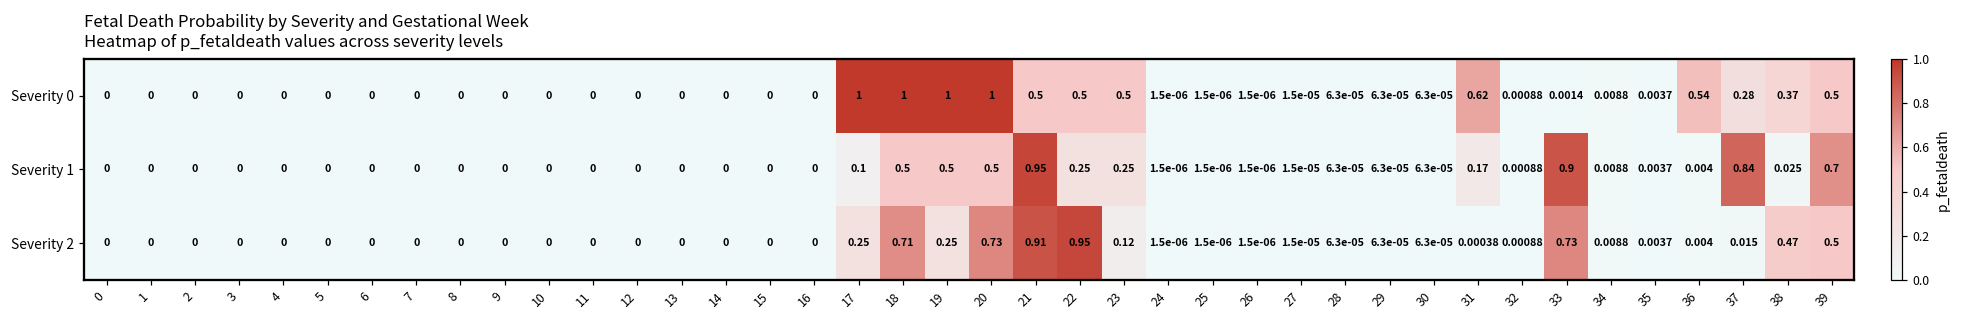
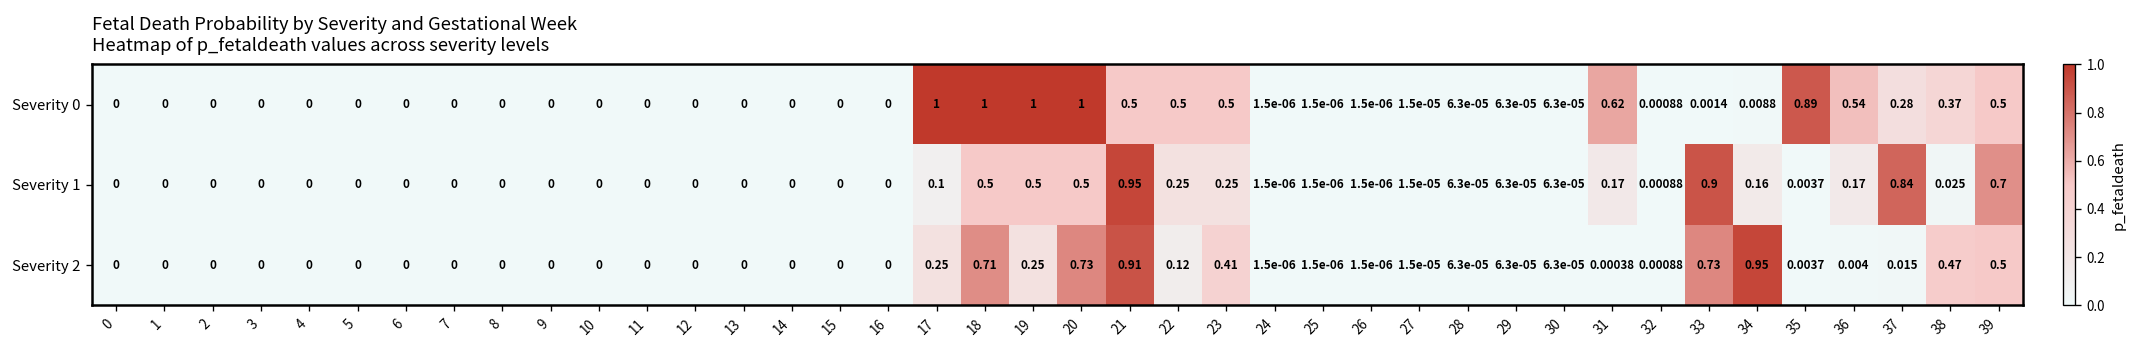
  {
    "Severity 0": {
      "0": "0",
      "1": "0",
      "2": "0",
      "3": "0",
      "4": "0",
      "5": "0",
      "6": "0",
      "7": "0",
      "8": "0",
      "9": "0",
      "10": "0",
      "11": "0",
      "12": "0",
      "13": "0",
      "14": "0",
      "15": "0",
      "16": "0",
      "17": "1",
      "18": "1",
      "19": "1",
      "20": "1",
      "21": "0.5",
      "22": "0.5",
      "23": "0.5",
      "24": "1.5e-06",
      "25": "1.5e-06",
      "26": "1.5e-06",
      "27": "1.5e-05",
      "28": "6.3e-05",
      "29": "6.3e-05",
      "30": "6.3e-05",
      "31": "0.62",
      "32": "0.00088",
      "33": "0.0014",
      "34": "0.0088",
-     "35": "0.0037",
+     "35": "0.89",
      "36": "0.54",
      "37": "0.28",
      "38": "0.37",
      "39": "0.5"
    },
    "Severity 1": {
      "0": "0",
      "1": "0",
      "2": "0",
      "3": "0",
      "4": "0",
      "5": "0",
      "6": "0",
      "7": "0",
      "8": "0",
      "9": "0",
      "10": "0",
      "11": "0",
      "12": "0",
      "13": "0",
      "14": "0",
      "15": "0",
      "16": "0",
      "17": "0.1",
      "18": "0.5",
      "19": "0.5",
      "20": "0.5",
      "21": "0.95",
      "22": "0.25",
      "23": "0.25",
      "24": "1.5e-06",
      "25": "1.5e-06",
      "26": "1.5e-06",
      "27": "1.5e-05",
      "28": "6.3e-05",
      "29": "6.3e-05",
      "30": "6.3e-05",
      "31": "0.17",
      "32": "0.00088",
      "33": "0.9",
-     "34": "0.0088",
+     "34": "0.16",
      "35": "0.0037",
-     "36": "0.004",
+     "36": "0.17",
      "37": "0.84",
      "38": "0.025",
      "39": "0.7"
    },
    "Severity 2": {
      "0": "0",
      "1": "0",
      "2": "0",
      "3": "0",
      "4": "0",
      "5": "0",
      "6": "0",
      "7": "0",
      "8": "0",
      "9": "0",
      "10": "0",
      "11": "0",
      "12": "0",
      "13": "0",
      "14": "0",
      "15": "0",
      "16": "0",
      "17": "0.25",
      "18": "0.71",
      "19": "0.25",
      "20": "0.73",
      "21": "0.91",
-     "22": "0.95",
-     "23": "0.12",
+     "22": "0.12",
+     "23": "0.41",
      "24": "1.5e-06",
      "25": "1.5e-06",
      "26": "1.5e-06",
      "27": "1.5e-05",
      "28": "6.3e-05",
      "29": "6.3e-05",
      "30": "6.3e-05",
      "31": "0.00038",
      "32": "0.00088",
      "33": "0.73",
-     "34": "0.0088",
+     "34": "0.95",
      "35": "0.0037",
      "36": "0.004",
      "37": "0.015",
      "38": "0.47",
      "39": "0.5"
    }
  }
